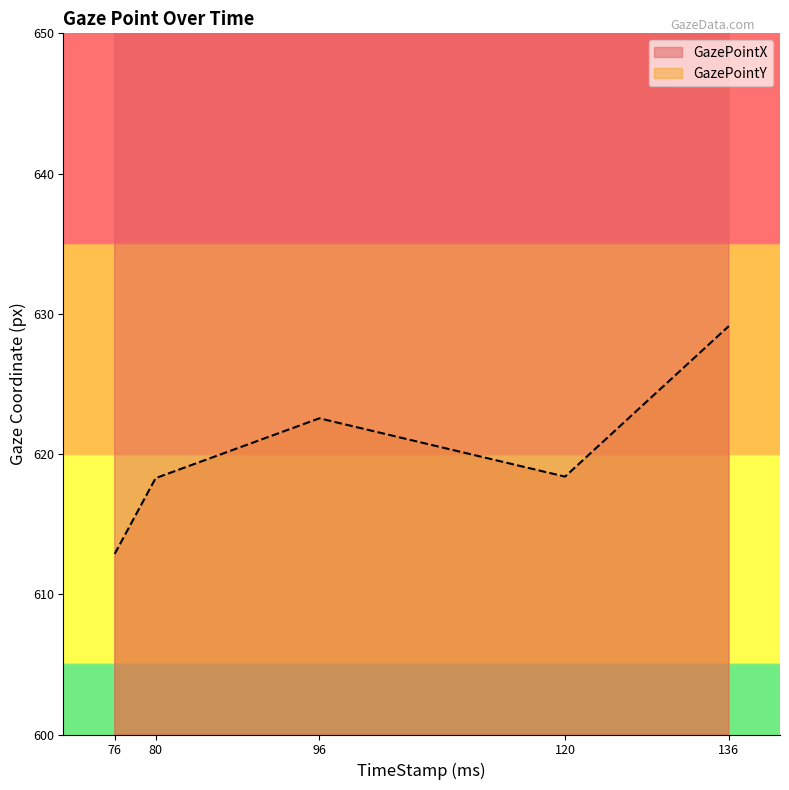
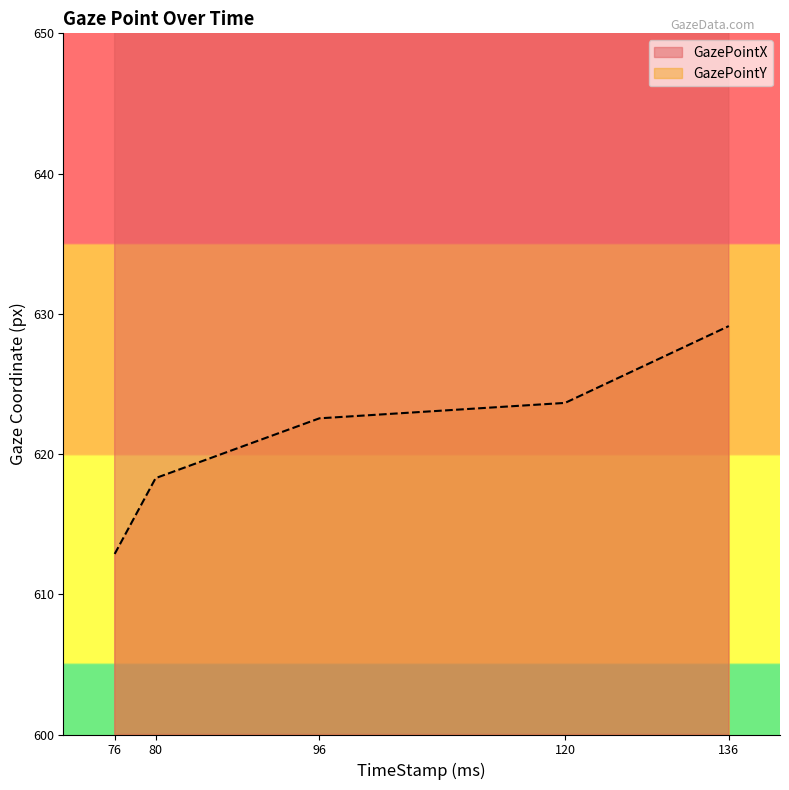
  {
    "GazePointY": {
      "76": 612.9,
      "80": 618.3,
      "96": 622.5,
-     "120": 618.4,
+     "120": 623.6,
      "136": 629.1
    }
  }
